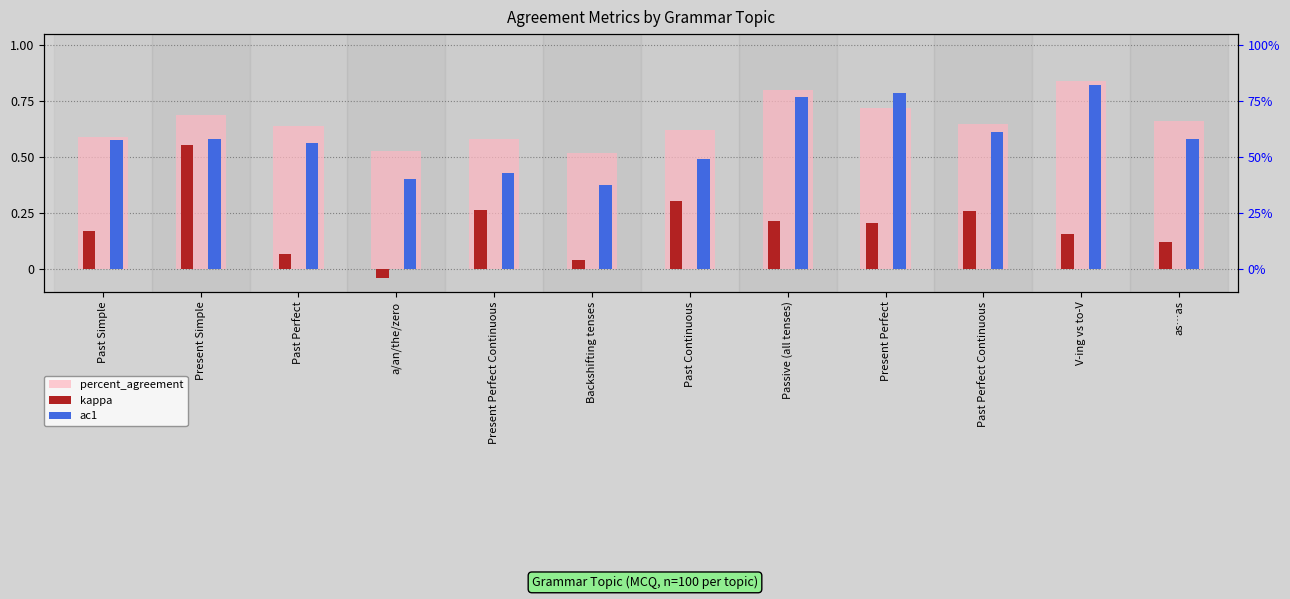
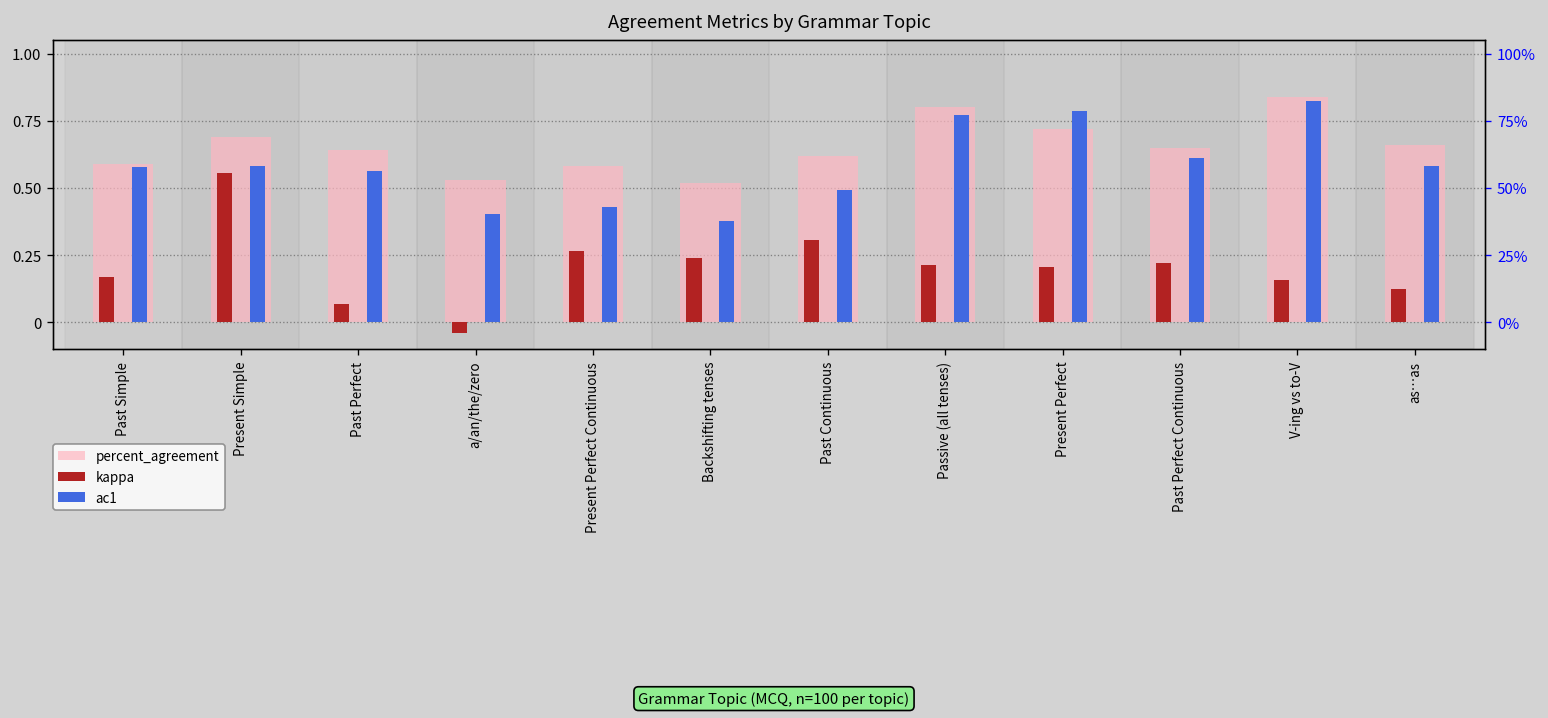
  {
    "percent_agreement": {
      "Past Simple": 0.59,
      "Present Simple": 0.69,
      "Past Perfect": 0.64,
      "a/an/the/zero": 0.53,
      "Present Perfect Continuous": 0.58,
      "Backshifting tenses": 0.52,
      "Past Continuous": 0.62,
      "Passive (all tenses)": 0.80,
      "Present Perfect": 0.72,
      "Past Perfect Continuous": 0.65,
      "V-ing vs to-V": 0.84,
      "as…as": 0.66
    },
    "kappa": {
      "a/an/the/zero": -0.04,
-     "Backshifting tenses": 0.04,
-     "Past Perfect Continuous": 0.26
+     "Backshifting tenses": 0.24,
+     "Past Perfect Continuous": 0.22
    },
    "ac1": {
      "Present Perfect": 0.79
    }
  }
